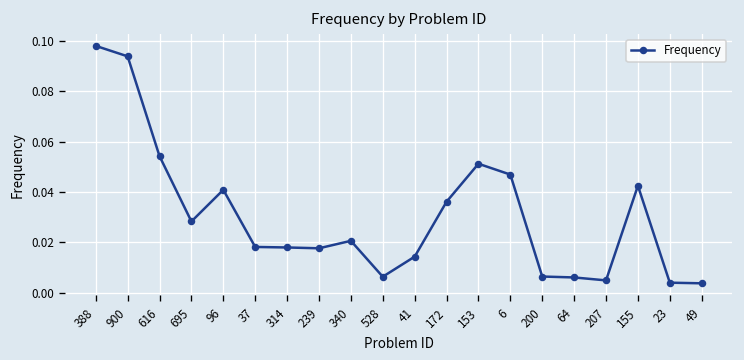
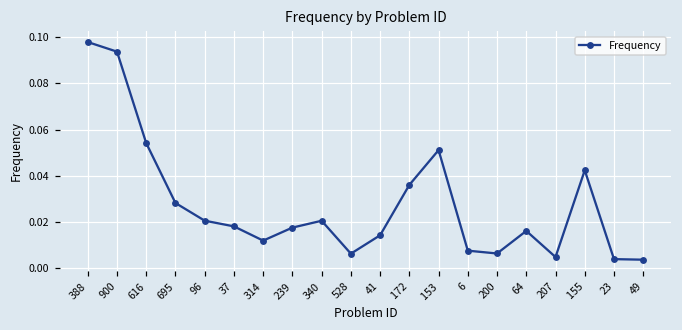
  {
    "388": 0.098,
    "900": 0.094,
    "616": 0.054,
    "695": 0.028,
-   "96": 0.041,
+   "96": 0.021,
    "37": 0.018,
-   "314": 0.018,
+   "314": 0.012,
    "239": 0.018,
    "340": 0.021,
    "528": 0.006,
    "41": 0.014,
    "172": 0.036,
    "153": 0.051,
-   "6": 0.047,
+   "6": 0.008,
    "200": 0.006,
-   "64": 0.006,
+   "64": 0.016,
    "207": 0.005,
    "155": 0.042,
    "23": 0.004,
    "49": 0.004
  }
